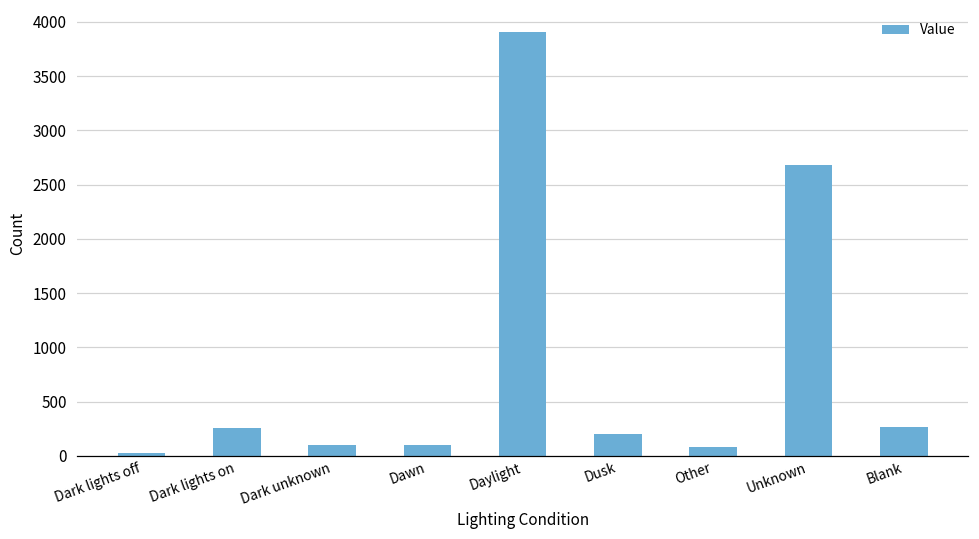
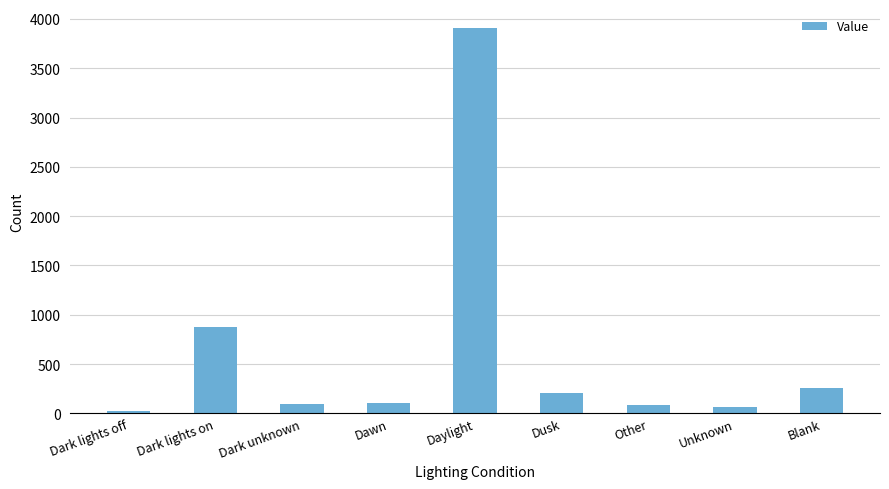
  {
    "Dark lights off": 0,
-   "Dark lights on": 300,
+   "Dark lights on": 900,
    "Dark unknown": 100,
    "Dawn": 100,
    "Daylight": 3900,
    "Dusk": 200,
    "Other": 100,
-   "Unknown": 2700,
+   "Unknown": 100,
    "Blank": 300
  }
